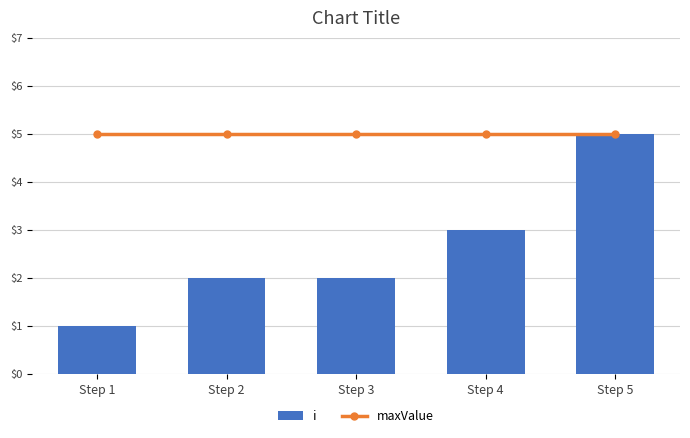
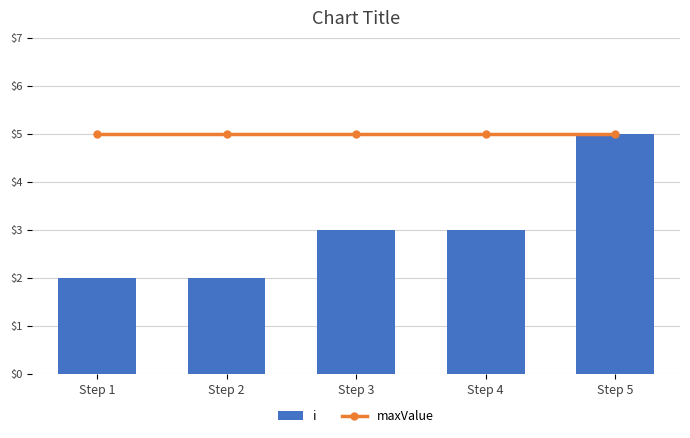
  {
    "i": {
-     "Step 1": "$1",
+     "Step 1": "$2",
      "Step 2": "$2",
-     "Step 3": "$2",
+     "Step 3": "$3",
      "Step 4": "$3",
      "Step 5": "$5"
    }
  }
